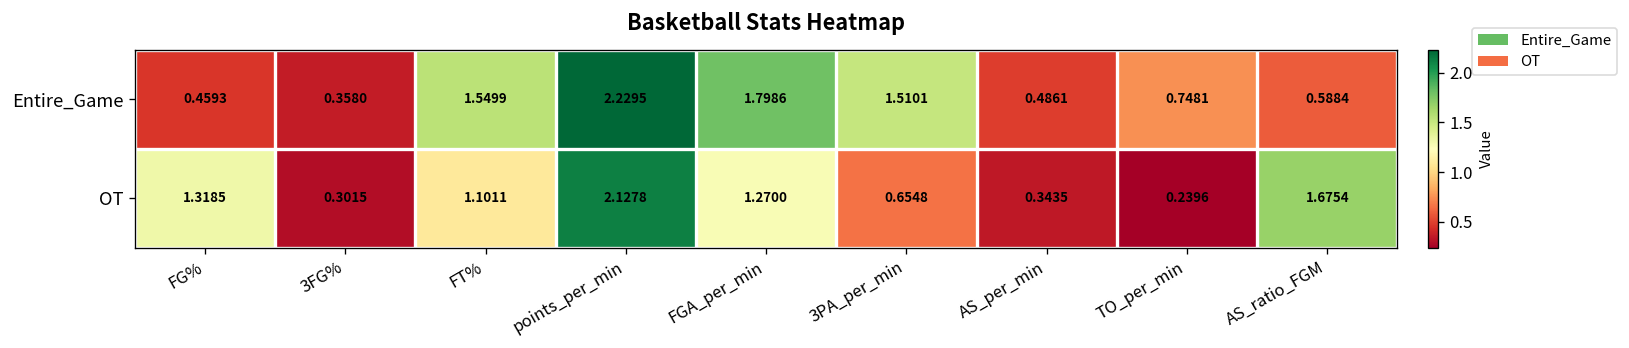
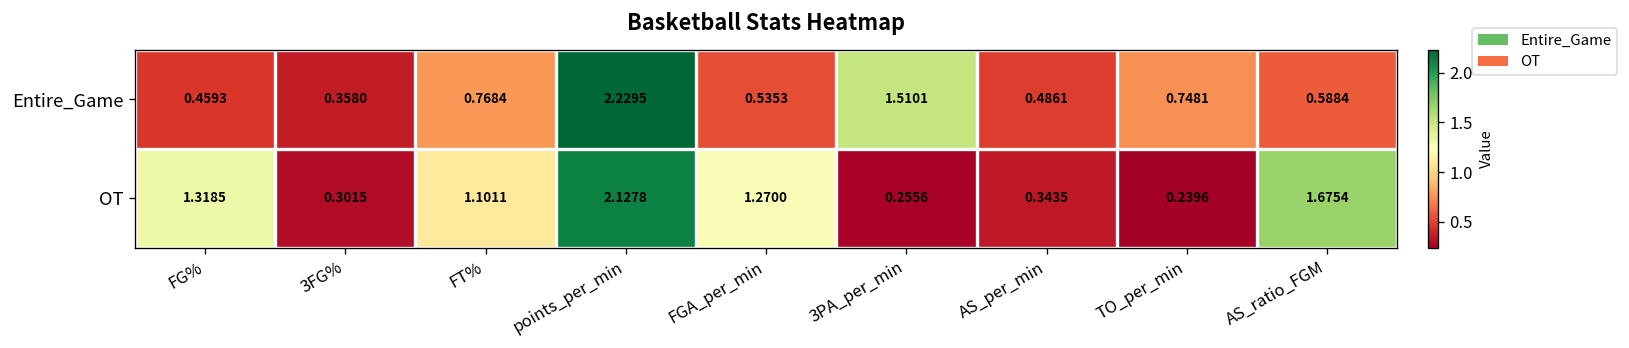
  {
    "Entire_Game": {
      "FG%": 0.4593,
      "3FG%": 0.3580,
-     "FT%": 1.5499,
+     "FT%": 0.7684,
      "points_per_min": 2.2295,
-     "FGA_per_min": 1.7986,
+     "FGA_per_min": 0.5353,
      "3PA_per_min": 1.5101,
      "AS_per_min": 0.4861,
      "TO_per_min": 0.7481,
      "AS_ratio_FGM": 0.5884
    },
    "OT": {
      "FG%": 1.3185,
      "3FG%": 0.3015,
      "FT%": 1.1011,
      "points_per_min": 2.1278,
      "FGA_per_min": 1.2700,
-     "3PA_per_min": 0.6548,
+     "3PA_per_min": 0.2556,
      "AS_per_min": 0.3435,
      "TO_per_min": 0.2396,
      "AS_ratio_FGM": 1.6754
    }
  }
